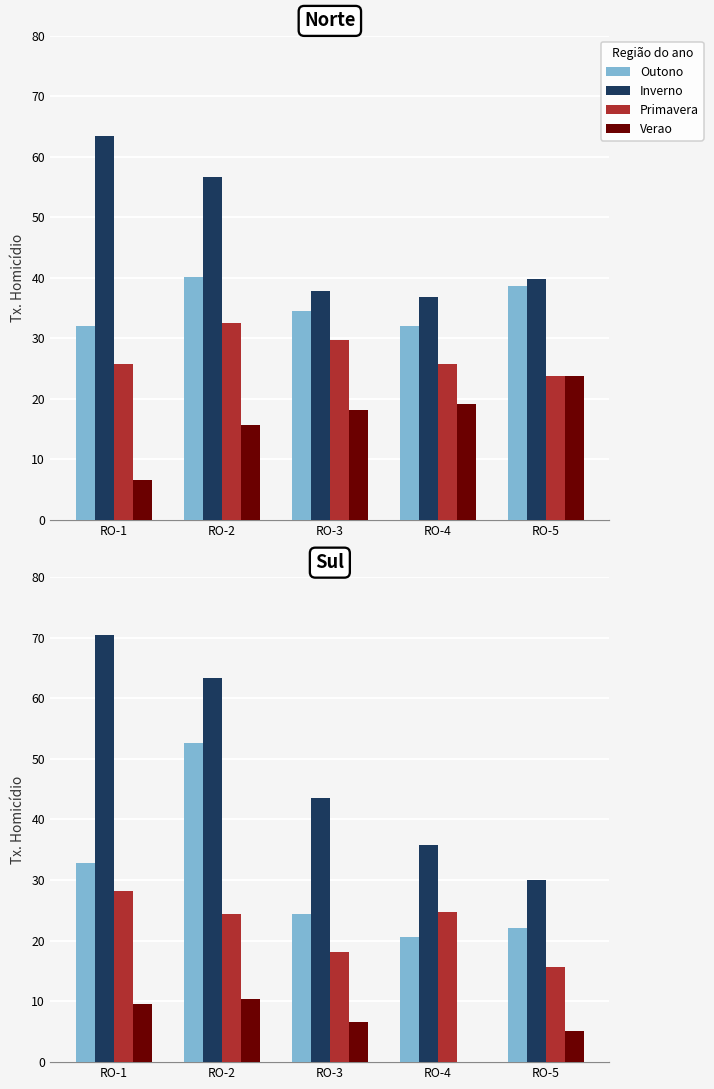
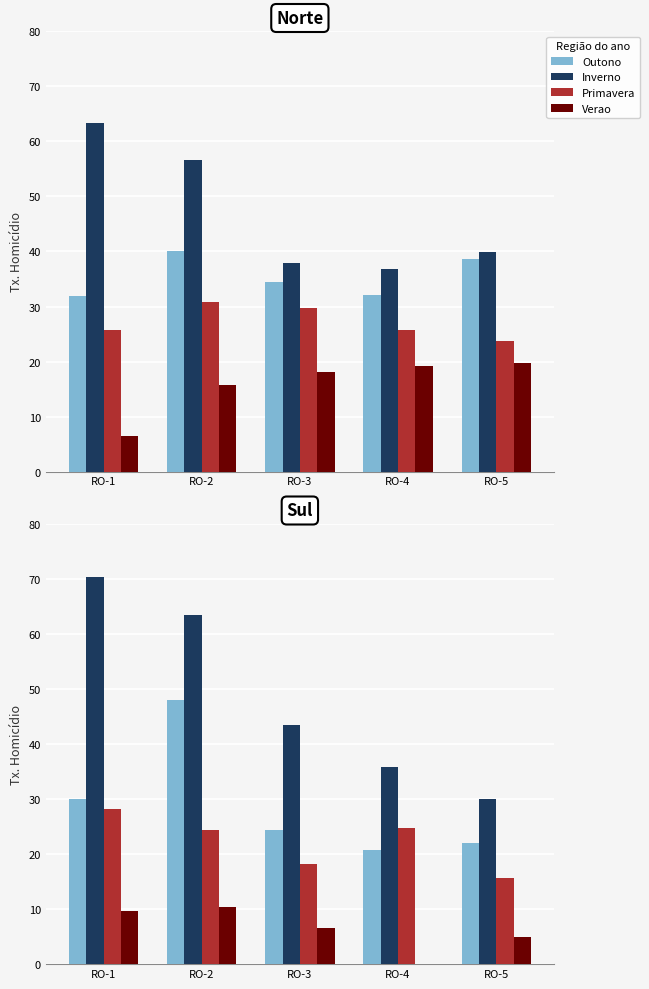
  {
    "Norte": {
      "Outono": {
        "RO-1": 32,
        "RO-2": 40,
        "RO-3": 34,
        "RO-4": 32,
        "RO-5": 39
      },
      "Inverno": {
        "RO-1": 63,
        "RO-2": 57,
        "RO-3": 38,
        "RO-4": 37,
        "RO-5": 40
      },
      "Primavera": {
        "RO-1": 26,
-       "RO-2": 33,
+       "RO-2": 31,
        "RO-3": 30,
        "RO-4": 26,
        "RO-5": 24
      },
      "Verao": {
        "RO-1": 7,
        "RO-2": 16,
        "RO-3": 18,
        "RO-4": 19,
-       "RO-5": 24
+       "RO-5": 20
      }
    },
    "Sul": {
      "Outono": {
-       "RO-1": 33,
-       "RO-2": 53,
+       "RO-1": 30,
+       "RO-2": 48,
        "RO-3": 24,
        "RO-4": 21,
        "RO-5": 22
      },
      "Inverno": {
        "RO-1": 70,
        "RO-2": 63,
        "RO-3": 43,
        "RO-4": 36,
        "RO-5": 30
      },
      "Primavera": {
        "RO-1": 28,
        "RO-2": 24,
        "RO-3": 18,
        "RO-4": 25,
        "RO-5": 16
      },
      "Verao": {
        "RO-1": 10,
        "RO-2": 10,
        "RO-3": 7,
        "RO-4": 0,
        "RO-5": 5
      }
    }
  }
